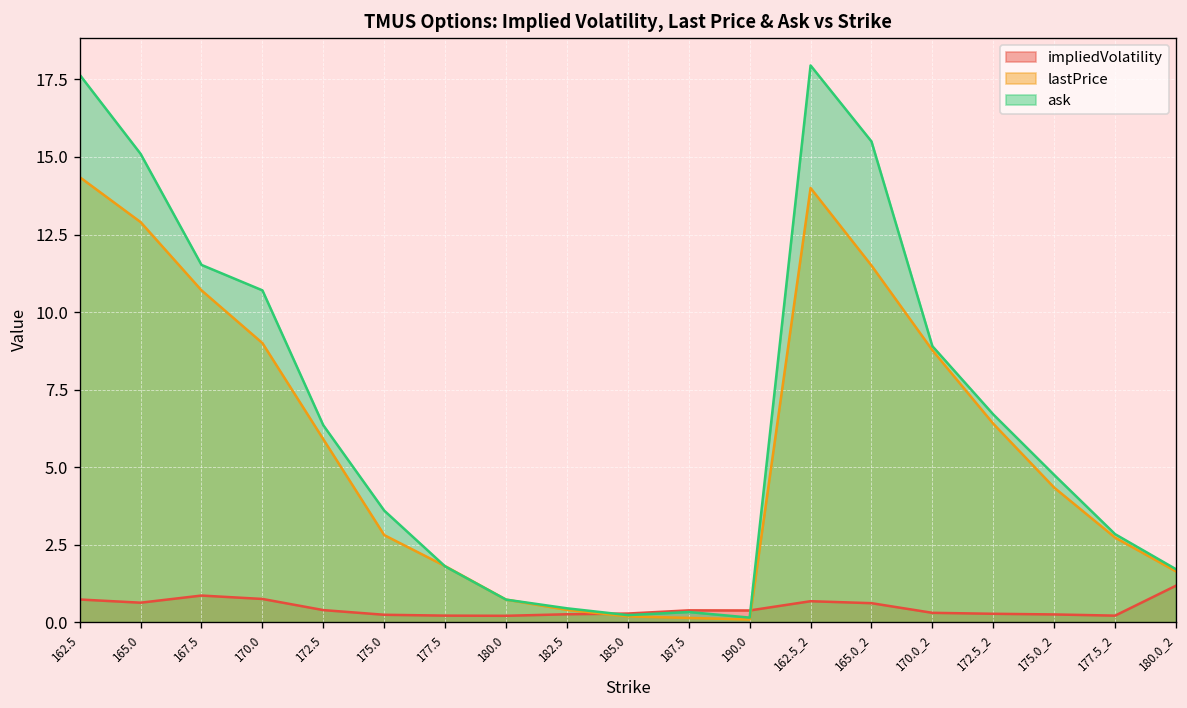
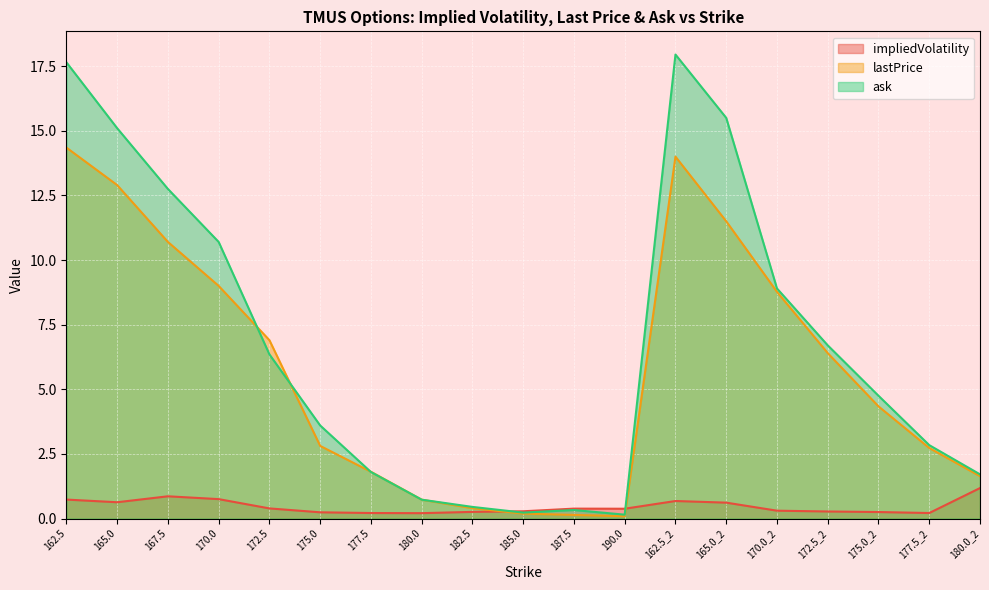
  {
    "impliedVolatility": {
      "162.5": 0.7,
      "165.0": 0.6,
      "167.5": 0.9,
      "170.0": 0.8,
      "172.5": 0.4,
      "175.0": 0.2,
      "177.5": 0.2,
      "180.0": 0.2,
      "182.5": 0.3,
      "190.0": 0.4,
      "162.5_2": 0.7,
      "165.0_2": 0.6,
      "170.0_2": 0.3,
      "172.5_2": 0.3,
      "175.0_2": 0.3,
      "177.5_2": 0.2,
      "180.0_2": 1.2
    },
    "lastPrice": {
      "162.5": 14.4,
      "165.0": 12.9,
      "167.5": 10.7,
      "170.0": 9.0,
-     "172.5": 5.9,
+     "172.5": 6.9,
      "175.0": 2.8,
      "187.5": 0.1,
      "162.5_2": 14.0,
      "165.0_2": 11.5,
      "170.0_2": 8.8,
      "172.5_2": 6.4,
      "175.0_2": 4.3,
      "177.5_2": 2.7
    },
    "ask": {
      "162.5": 17.7,
      "165.0": 15.1,
-     "167.5": 11.5,
+     "167.5": 12.8,
      "170.0": 10.7,
      "172.5": 6.4,
      "175.0": 3.6,
      "162.5_2": 18.0,
      "165.0_2": 15.5,
      "170.0_2": 8.9,
      "172.5_2": 6.7,
      "175.0_2": 4.8,
      "177.5_2": 2.8
    }
  }
